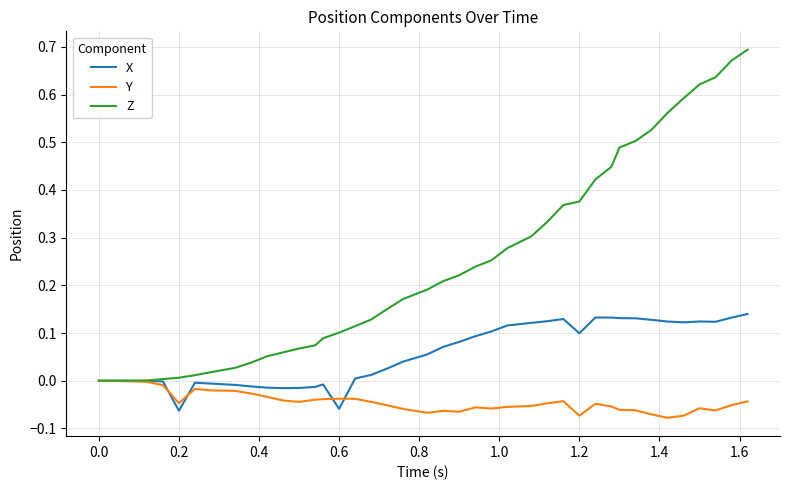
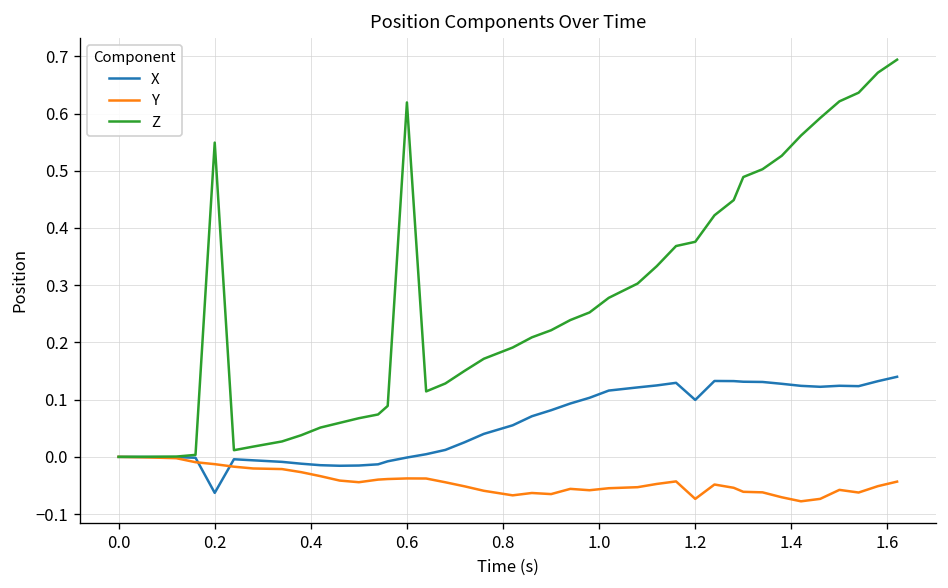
  {
    "X": {
      "0.2": -0.06,
-     "0.6": -0.06,
+     "0.6": 0.00,
      "1.2": 0.10
    },
    "Y": {
-     "0.2": -0.05,
+     "0.2": -0.01,
      "0.6": -0.04,
      "1.2": -0.07
    },
    "Z": {
-     "0.2": 0.01,
-     "0.6": 0.10,
+     "0.2": 0.55,
+     "0.6": 0.62,
      "1.2": 0.38
    }
  }
